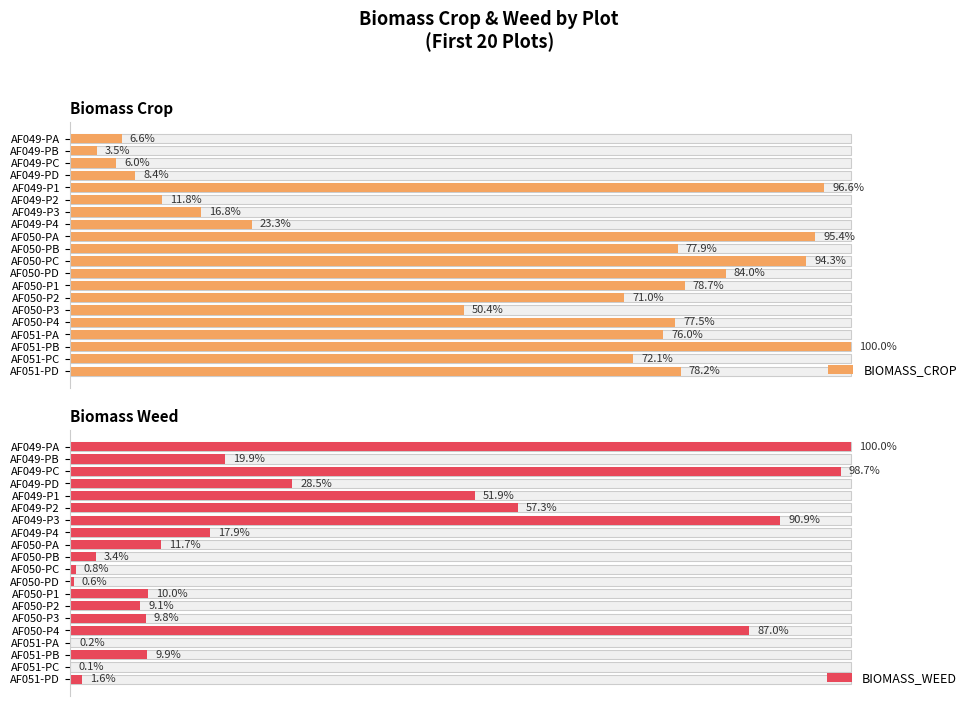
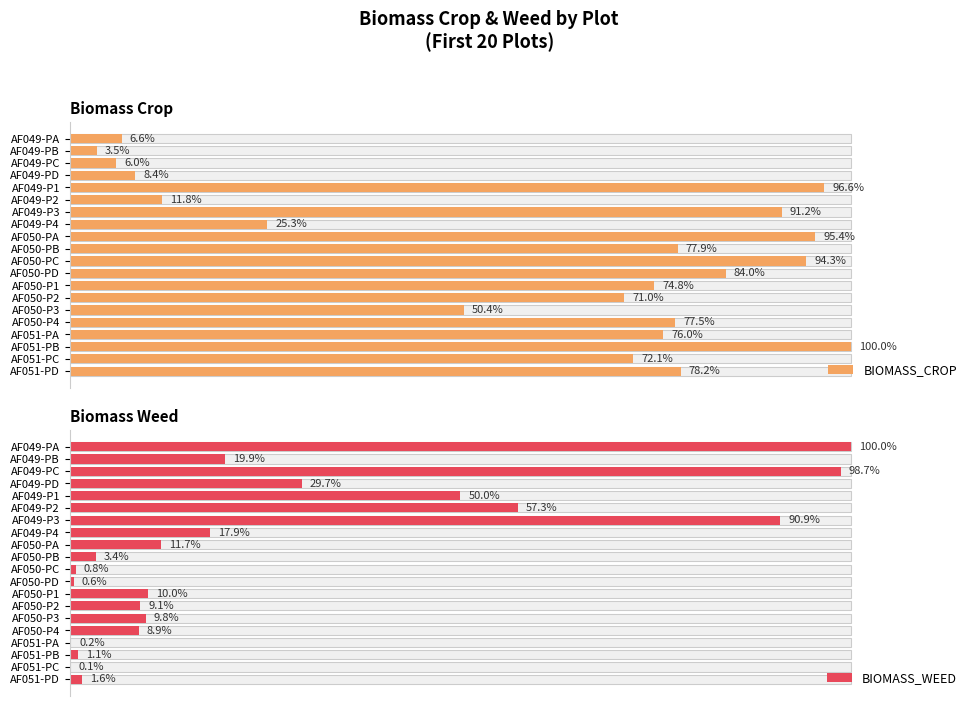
  {
    "Biomass Crop": {
      "BIOMASS_CROP": {
-       "AF049-P3": "16.8%",
-       "AF049-P4": "23.3%",
-       "AF050-P1": "78.7%",
+       "AF049-P3": "91.2%",
+       "AF049-P4": "25.3%",
+       "AF050-P1": "74.8%",
        "AF051-PB": "100.0%"
      }
    },
    "Biomass Weed": {
      "BIOMASS_WEED": {
        "AF049-PA": "100.0%",
-       "AF049-PD": "28.5%",
-       "AF049-P1": "51.9%",
-       "AF050-P4": "87.0%",
+       "AF049-PD": "29.7%",
+       "AF049-P1": "50.0%",
+       "AF050-P4": "8.9%",
        "AF051-PA": "0.2%",
-       "AF051-PB": "9.9%",
+       "AF051-PB": "1.1%",
        "AF051-PC": "0.1%"
      }
    }
  }
